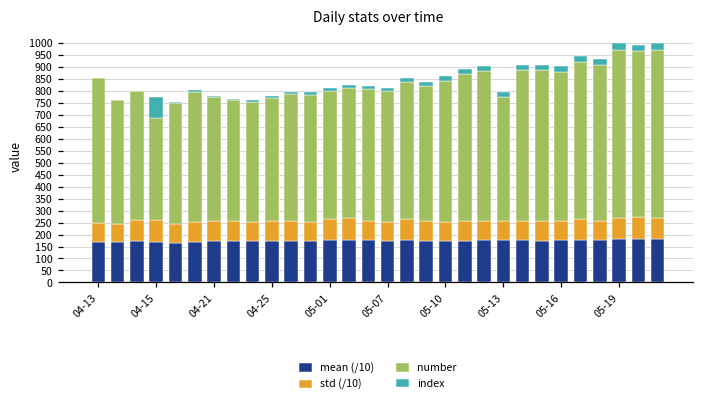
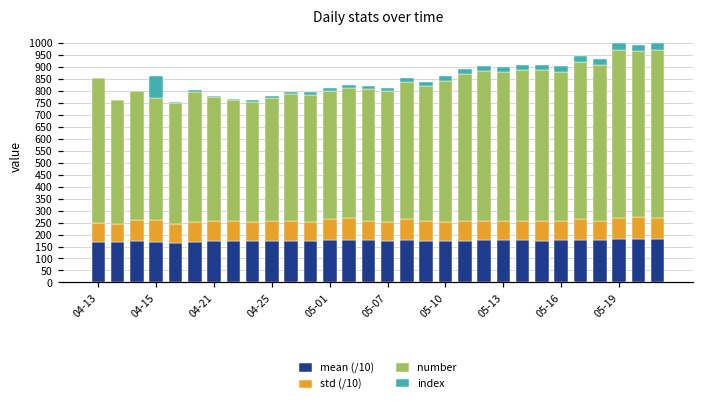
  {
    "mean (/10)": {
      "04-13": 170,
      "04-15": 170,
      "04-21": 170,
      "04-25": 170,
      "05-01": 180,
      "05-07": 170,
      "05-10": 170,
      "05-13": 180,
      "05-16": 180,
      "05-19": 180
    },
    "std (/10)": {
      "04-13": 80,
      "04-15": 90,
      "04-21": 90,
      "04-25": 80,
      "05-01": 90,
      "05-07": 80,
      "05-10": 80,
      "05-13": 80,
      "05-16": 80,
      "05-19": 90
    },
    "number": {
      "04-13": 600,
-     "04-15": 430,
+     "04-15": 510,
      "04-21": 520,
      "04-25": 510,
      "05-01": 530,
      "05-07": 540,
      "05-10": 590,
-     "05-13": 520,
+     "05-13": 620,
      "05-16": 620,
      "05-19": 700
    },
    "index": {
      "04-13": 0,
      "04-15": 90,
      "05-01": 10,
      "05-07": 20,
      "05-10": 20,
      "05-13": 20,
      "05-16": 20,
      "05-19": 30
    }
  }
